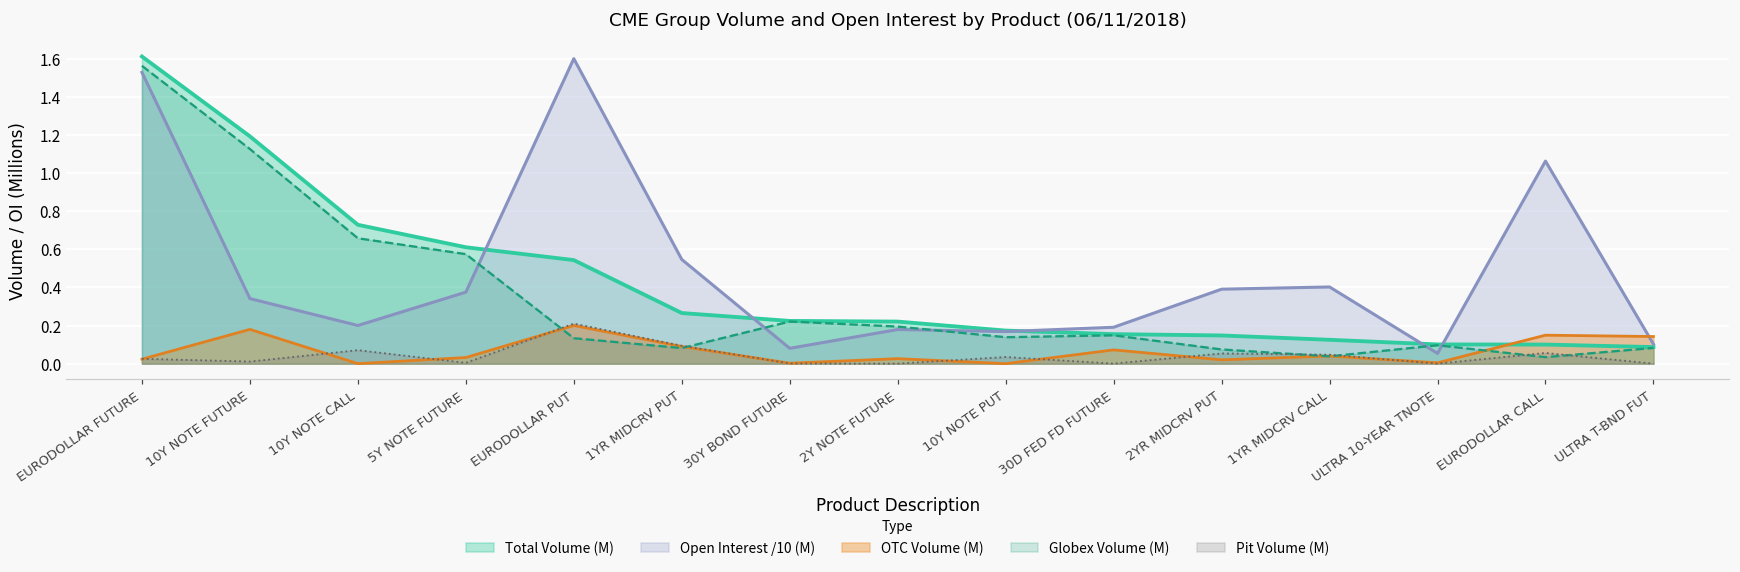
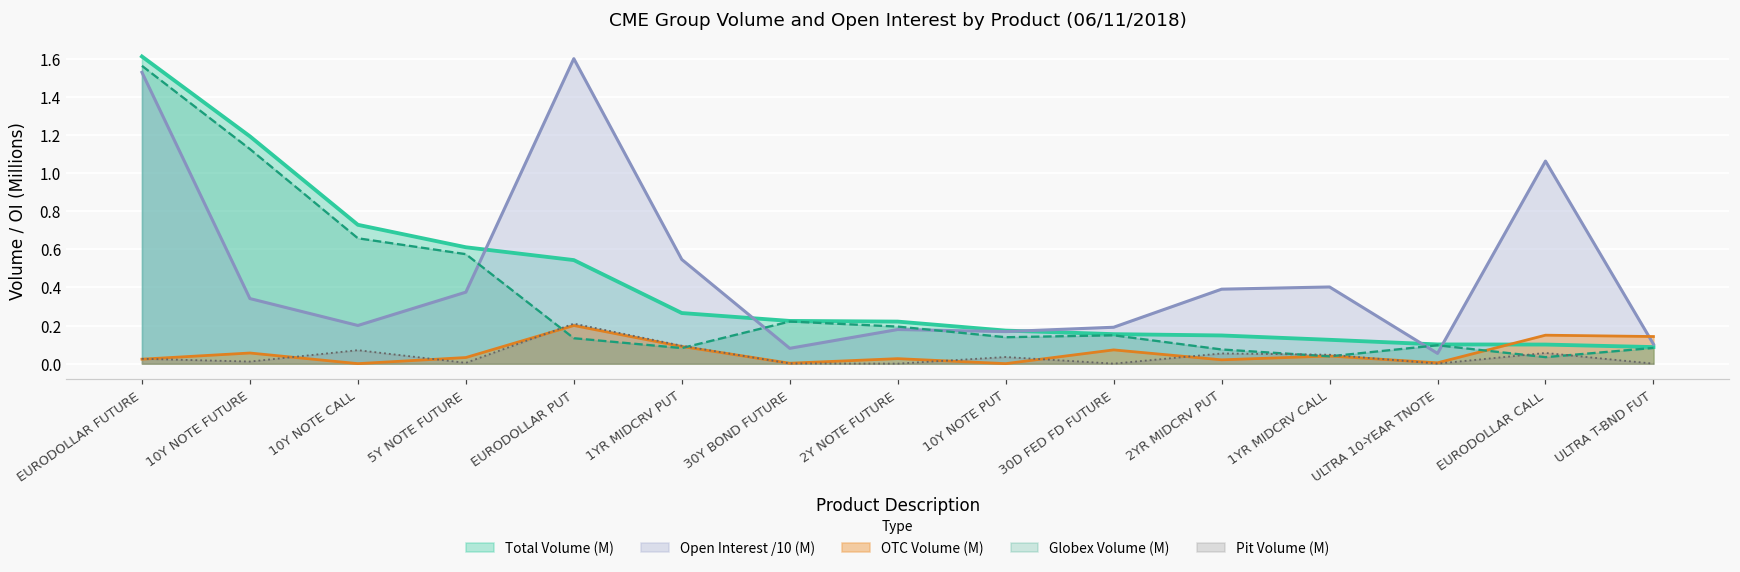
  {
    "OTC Volume (M)": {
-     "10Y NOTE FUTURE": 0.18,
+     "10Y NOTE FUTURE": 0.06,
      "10Y NOTE CALL": 0.00,
      "5Y NOTE FUTURE": 0.03,
      "2Y NOTE FUTURE": 0.03,
      "10Y NOTE PUT": 0.00,
      "30D FED FD FUTURE": 0.07,
      "2YR MIDCRV PUT": 0.02,
      "EURODOLLAR CALL": 0.15,
      "ULTRA T-BND FUT": 0.14
    }
  }
